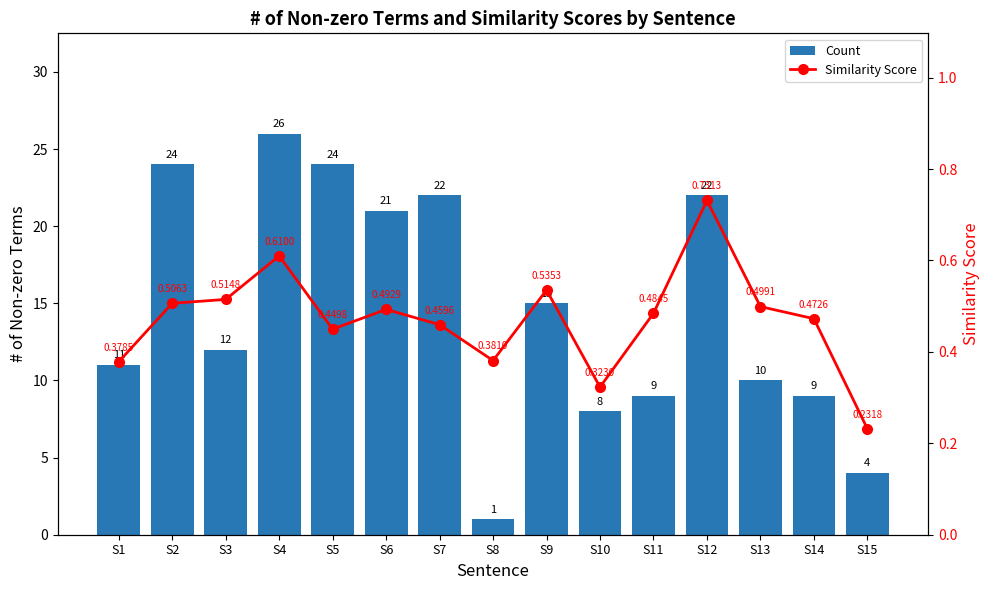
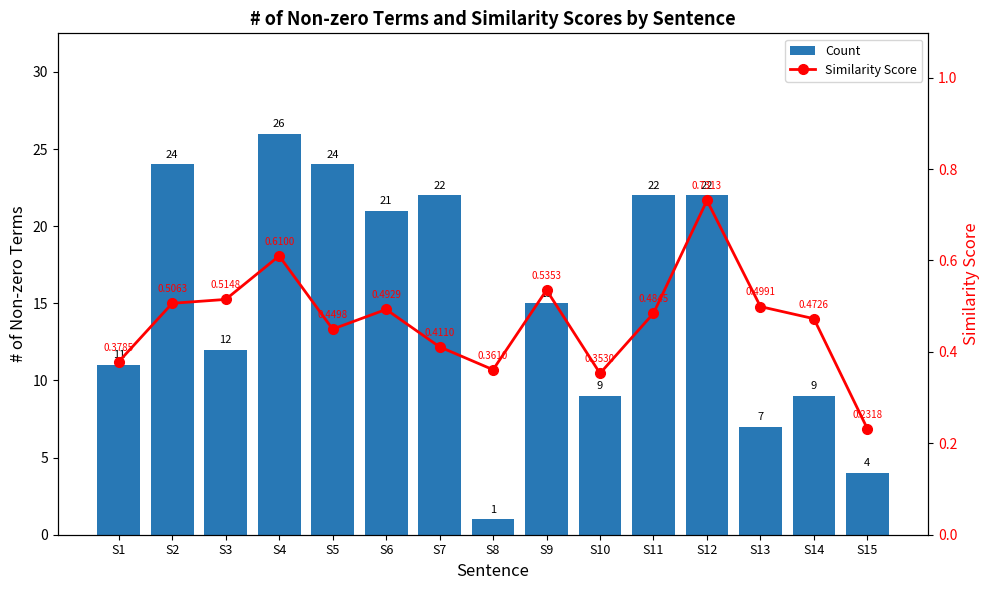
  {
    "Count": {
      "S2": 24,
      "S3": 12,
      "S4": 26,
      "S5": 24,
      "S6": 21,
      "S7": 22,
      "S8": 1,
-     "S10": 8,
-     "S11": 9,
-     "S13": 10,
+     "S10": 9,
+     "S11": 22,
+     "S13": 7,
      "S14": 9,
      "S15": 4
    },
    "Similarity Score": {
      "S1": 0.3785,
      "S2": 0.5063,
      "S3": 0.5148,
      "S4": 0.6100,
      "S5": 0.4498,
      "S6": 0.4929,
-     "S7": 0.4596,
-     "S8": 0.3810,
+     "S7": 0.4110,
+     "S8": 0.3610,
      "S9": 0.5353,
-     "S10": 0.3230,
+     "S10": 0.3530,
      "S11": 0.4845,
      "S13": 0.4991,
      "S14": 0.4726,
      "S15": 0.2318
    }
  }
